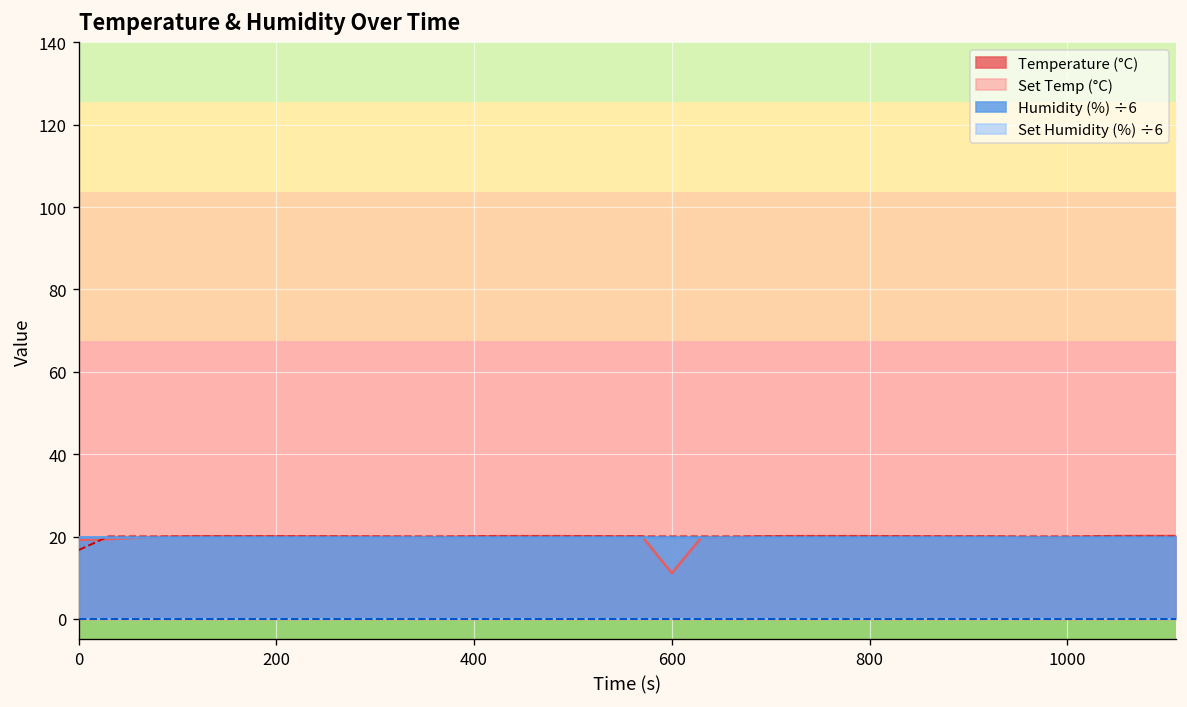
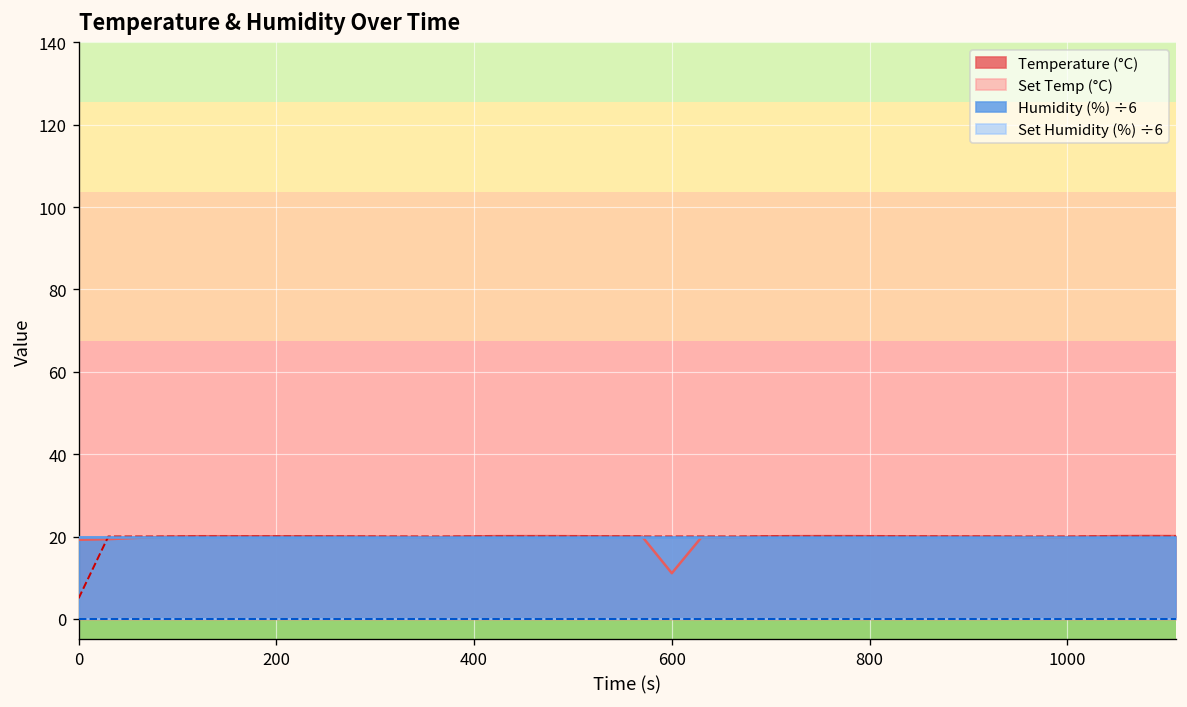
  {
    "Temperature (°C)": {
      "0": 19,
      "600": 11
    },
    "Set Temp (°C)": {
-     "0": 17
+     "0": 5
    },
    "Humidity (%) ÷6": {
      "0": 20
    },
    "Set Humidity (%) ÷6": {
      "0": 0,
      "600": 0
    }
  }
